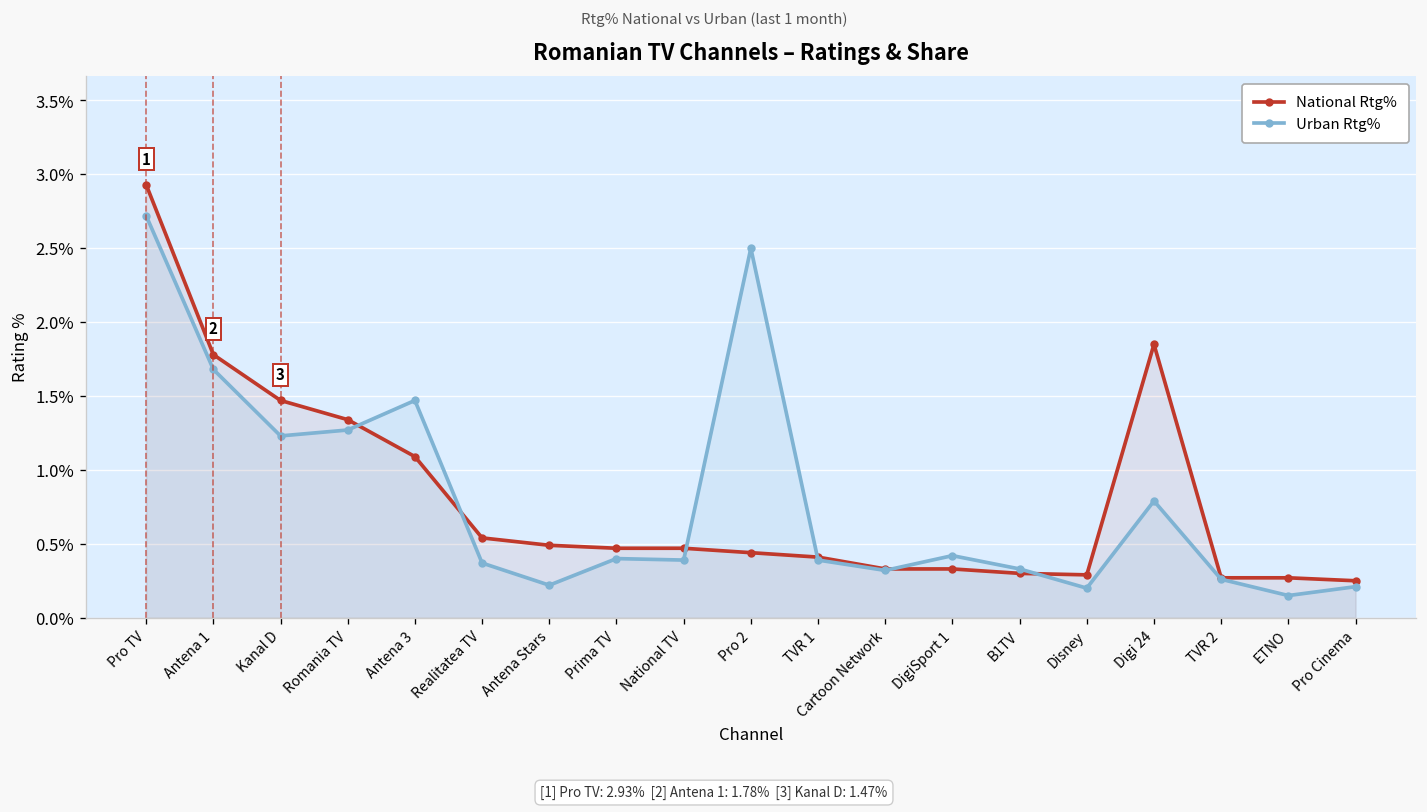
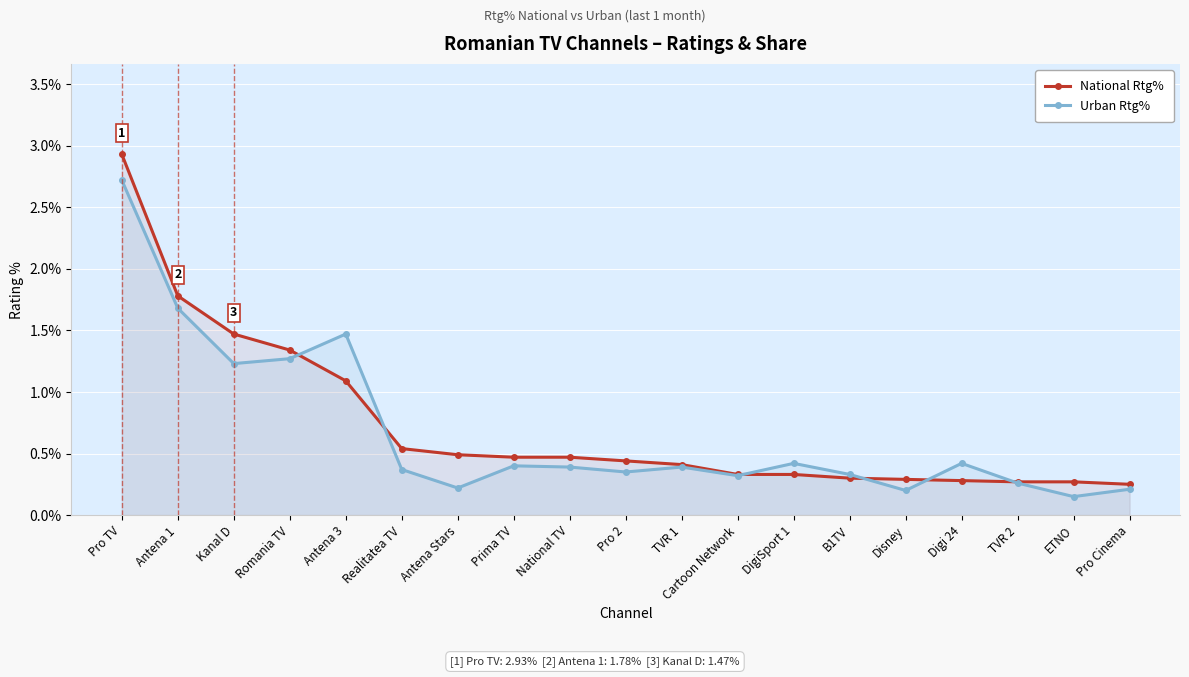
  {
    "National Rtg%": {
      "Romania TV": "1.34%",
      "Antena 3": "1.09%",
      "Realitatea TV": "0.54%",
      "Antena Stars": "0.49%",
      "Prima TV": "0.47%",
      "National TV": "0.47%",
      "Pro 2": "0.44%",
      "DigiSport 1": "0.33%",
      "B1TV": "0.30%",
      "Disney": "0.29%",
-     "Digi 24": "1.85%",
+     "Digi 24": "0.28%",
      "ETNO": "0.27%",
      "Pro Cinema": "0.25%"
    },
    "Urban Rtg%": {
      "Pro TV": "2.72%",
      "Kanal D": "1.23%",
      "Romania TV": "1.27%",
      "Antena 3": "1.47%",
      "Realitatea TV": "0.37%",
      "Antena Stars": "0.22%",
      "Prima TV": "0.40%",
      "National TV": "0.39%",
-     "Pro 2": "2.50%",
+     "Pro 2": "0.35%",
      "DigiSport 1": "0.42%",
      "B1TV": "0.33%",
      "Disney": "0.20%",
-     "Digi 24": "0.79%",
+     "Digi 24": "0.42%",
      "ETNO": "0.15%",
      "Pro Cinema": "0.21%"
    }
  }
